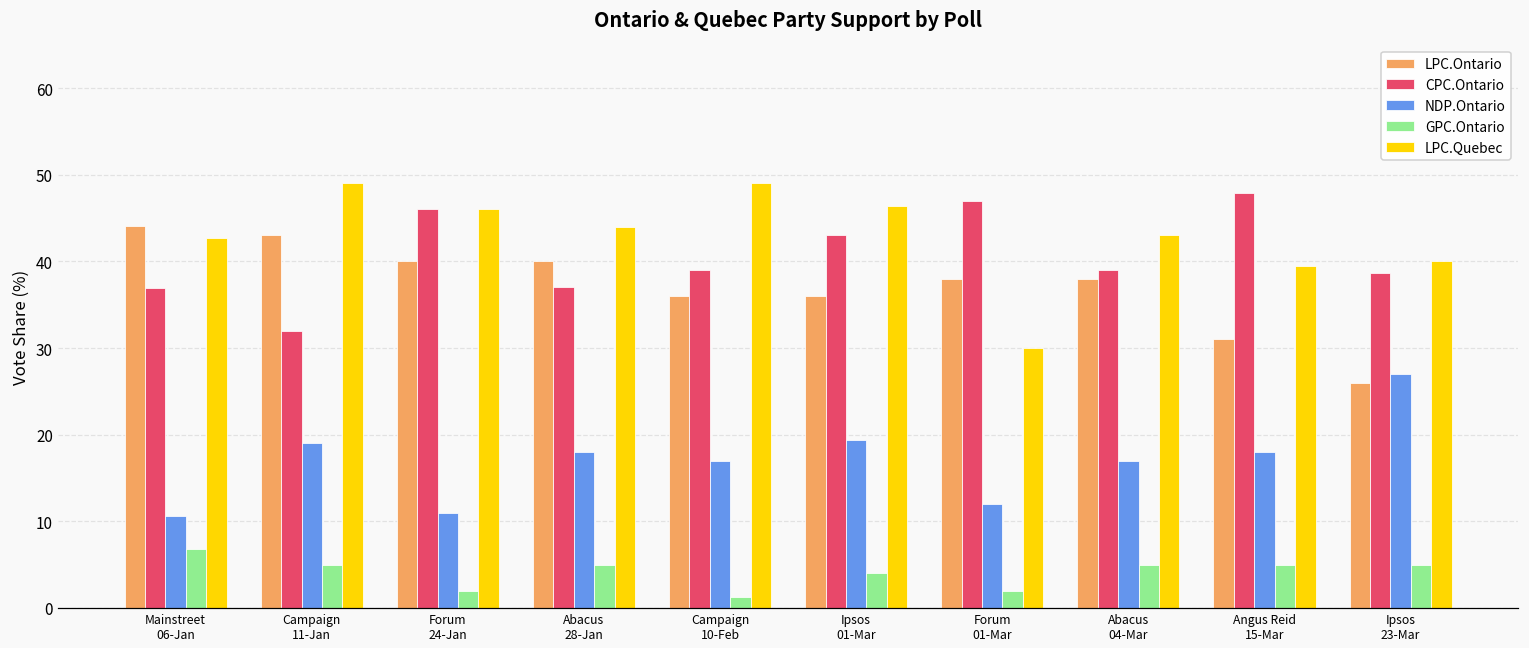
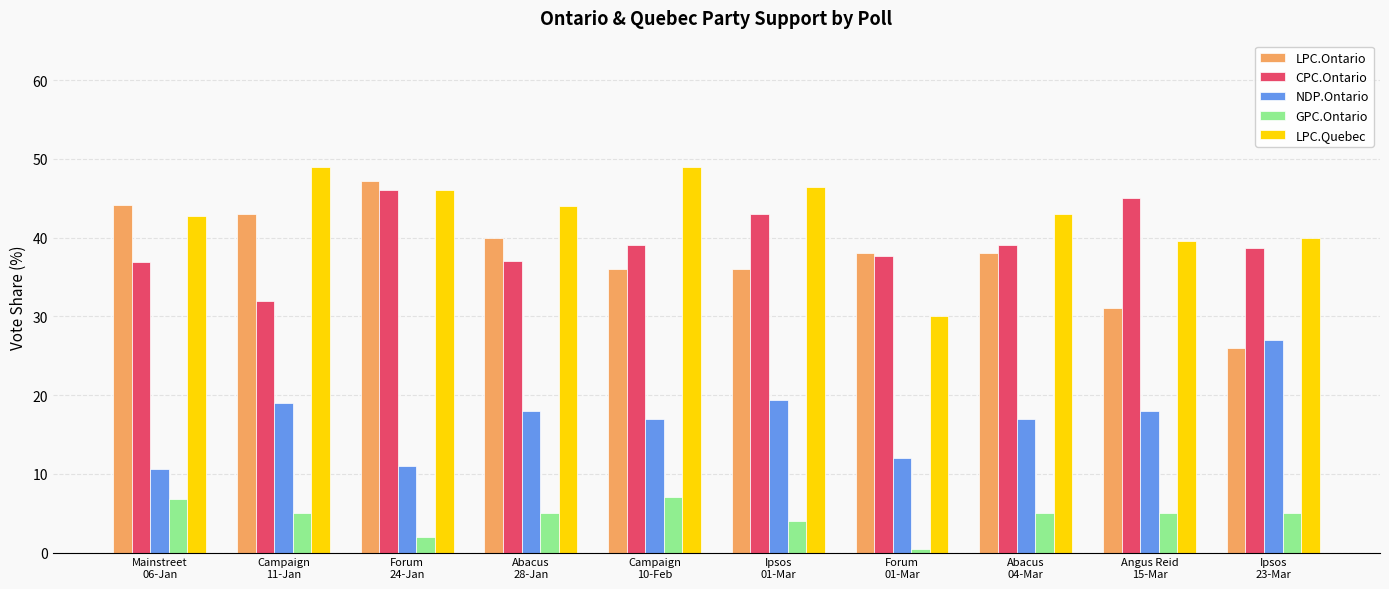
  {
    "LPC.Ontario": {
      "Mainstreet 06-Jan": 44,
      "Campaign 11-Jan": 43,
-     "Forum 24-Jan": 40,
+     "Forum 24-Jan": 47,
      "Abacus 28-Jan": 40,
      "Campaign 10-Feb": 36,
      "Ipsos 01-Mar": 36,
      "Forum 01-Mar": 38,
      "Abacus 04-Mar": 38,
      "Angus Reid 15-Mar": 31,
      "Ipsos 23-Mar": 26
    },
    "CPC.Ontario": {
      "Mainstreet 06-Jan": 37,
      "Campaign 11-Jan": 32,
      "Forum 24-Jan": 46,
      "Abacus 28-Jan": 37,
      "Campaign 10-Feb": 39,
      "Ipsos 01-Mar": 43,
-     "Forum 01-Mar": 47,
+     "Forum 01-Mar": 38,
      "Abacus 04-Mar": 39,
-     "Angus Reid 15-Mar": 48,
+     "Angus Reid 15-Mar": 45,
      "Ipsos 23-Mar": 39
    },
    "NDP.Ontario": {
      "Mainstreet 06-Jan": 11,
      "Campaign 11-Jan": 19,
      "Forum 24-Jan": 11,
      "Abacus 28-Jan": 18,
      "Campaign 10-Feb": 17,
      "Ipsos 01-Mar": 19,
      "Forum 01-Mar": 12,
      "Abacus 04-Mar": 17,
      "Angus Reid 15-Mar": 18,
      "Ipsos 23-Mar": 27
    },
    "GPC.Ontario": {
      "Mainstreet 06-Jan": 7,
      "Campaign 11-Jan": 5,
      "Forum 24-Jan": 2,
      "Abacus 28-Jan": 5,
-     "Campaign 10-Feb": 1,
+     "Campaign 10-Feb": 7,
      "Ipsos 01-Mar": 4,
-     "Forum 01-Mar": 2,
+     "Forum 01-Mar": 1,
      "Abacus 04-Mar": 5,
      "Angus Reid 15-Mar": 5,
      "Ipsos 23-Mar": 5
    },
    "LPC.Quebec": {
      "Mainstreet 06-Jan": 43,
      "Campaign 11-Jan": 49,
      "Forum 24-Jan": 46,
      "Abacus 28-Jan": 44,
      "Campaign 10-Feb": 49,
      "Ipsos 01-Mar": 46,
      "Forum 01-Mar": 30,
      "Abacus 04-Mar": 43,
      "Angus Reid 15-Mar": 40,
      "Ipsos 23-Mar": 40
    }
  }
